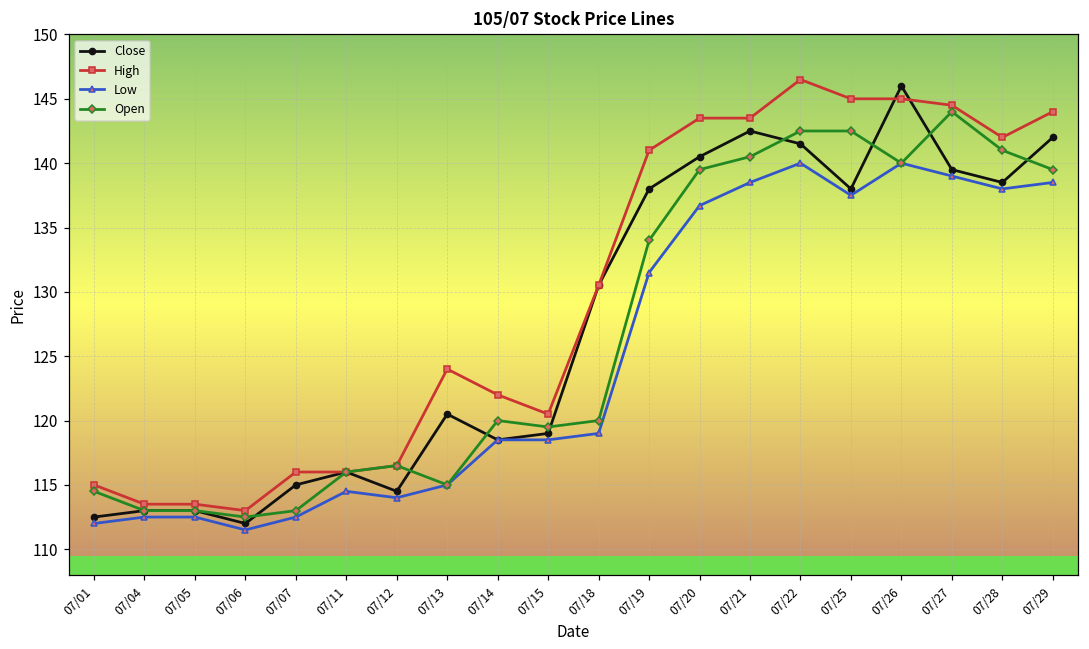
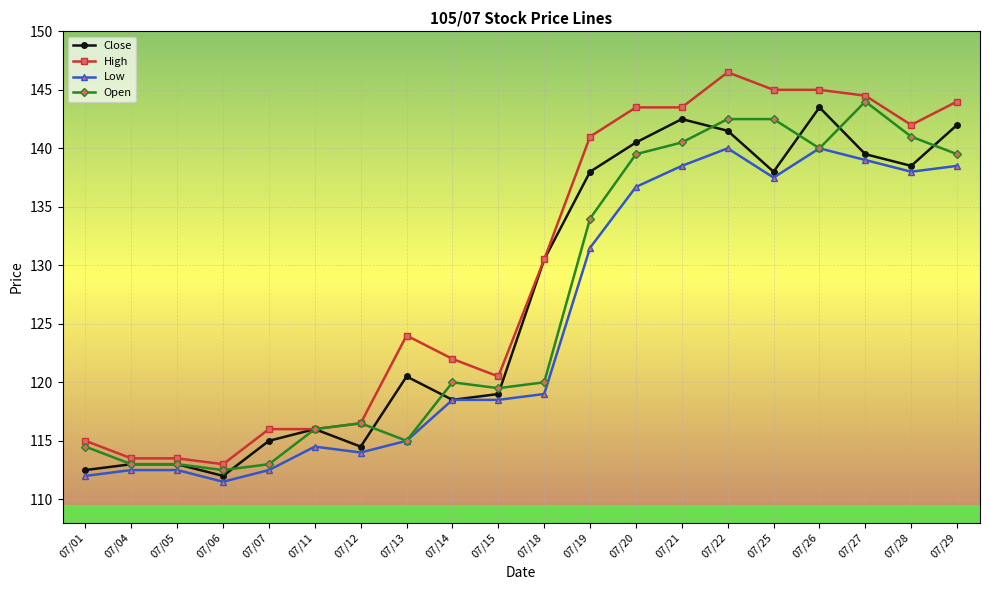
  {
    "Close": {
      "07/01": 112.5,
      "07/06": 112.0,
      "07/07": 115.0,
      "07/12": 114.5,
      "07/13": 120.5,
      "07/15": 119.0,
      "07/19": 138.0,
      "07/20": 140.5,
      "07/21": 142.5,
      "07/22": 141.5,
      "07/25": 138.0,
-     "07/26": 146.0,
+     "07/26": 143.5,
      "07/27": 139.5,
      "07/28": 138.5,
      "07/29": 142.0
    },
    "High": {
      "07/01": 115.0,
      "07/04": 113.5,
      "07/05": 113.5,
      "07/06": 113.0,
      "07/07": 116.0,
      "07/13": 124.0,
      "07/14": 122.0,
      "07/15": 120.5,
      "07/19": 141.0,
      "07/20": 143.5,
      "07/21": 143.5,
      "07/22": 146.5,
      "07/25": 145.0,
      "07/26": 145.0,
      "07/27": 144.5,
      "07/28": 142.0,
      "07/29": 144.0
    },
    "Low": {
      "07/01": 112.0,
      "07/04": 112.5,
      "07/05": 112.5,
      "07/06": 111.5,
      "07/07": 112.5,
      "07/11": 114.5,
      "07/12": 114.0,
      "07/15": 118.5,
      "07/18": 119.0,
      "07/19": 131.5,
      "07/20": 136.7,
      "07/21": 138.5,
      "07/22": 140.0,
      "07/25": 137.5,
      "07/27": 139.0,
      "07/28": 138.0,
      "07/29": 138.5
    },
    "Open": {
      "07/01": 114.5,
      "07/06": 112.5,
      "07/07": 113.0,
      "07/14": 120.0,
      "07/15": 119.5,
      "07/18": 120.0,
      "07/19": 134.0,
      "07/20": 139.5,
      "07/21": 140.5,
      "07/22": 142.5,
      "07/25": 142.5,
      "07/27": 144.0,
      "07/28": 141.0,
      "07/29": 139.5
    }
  }
